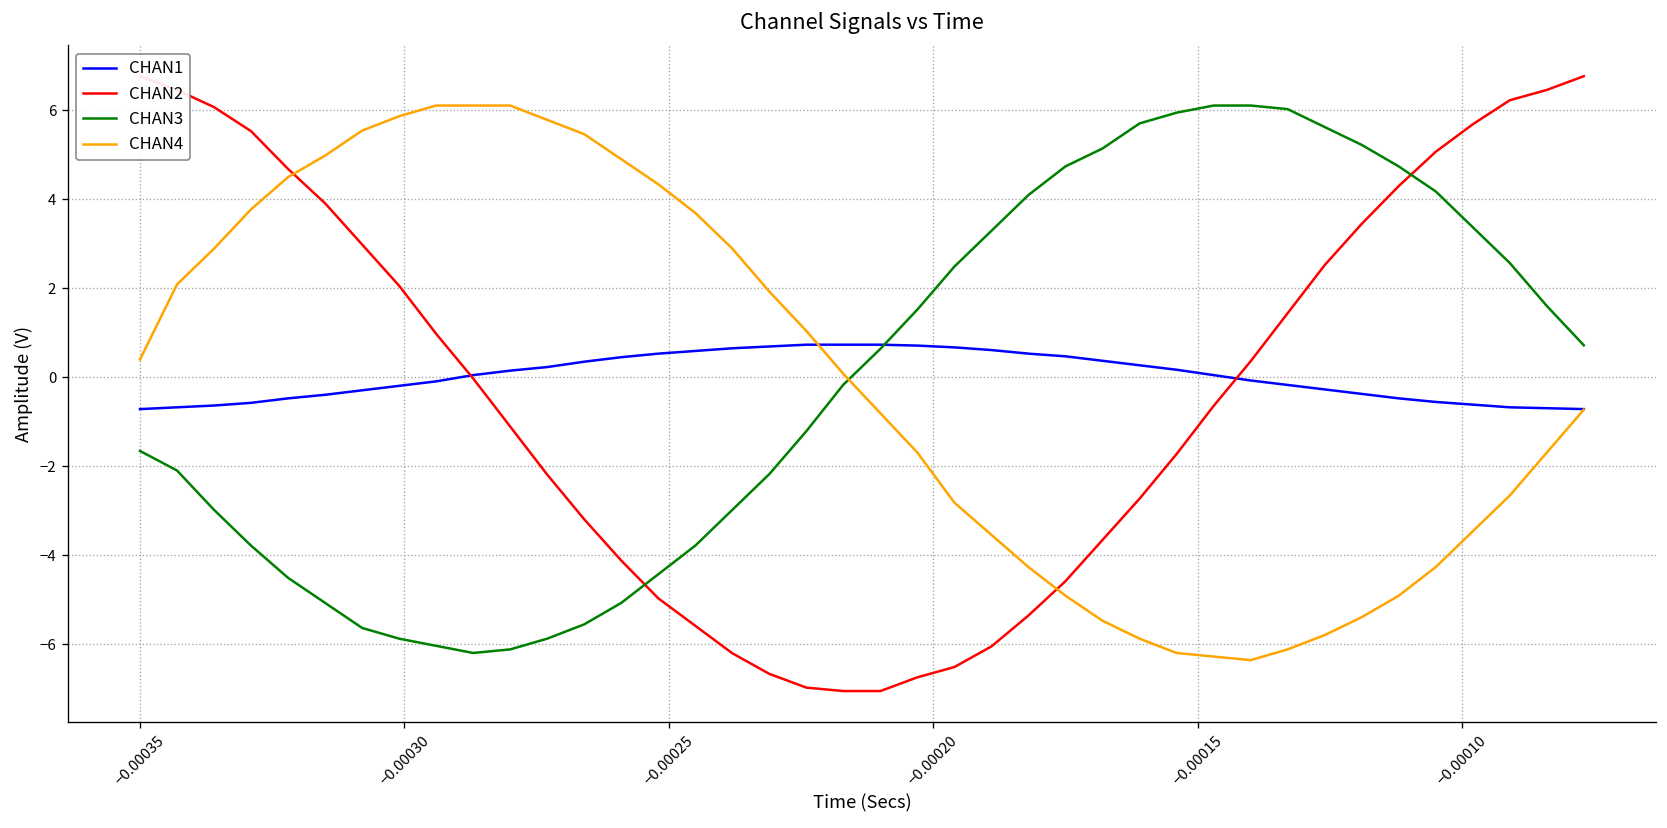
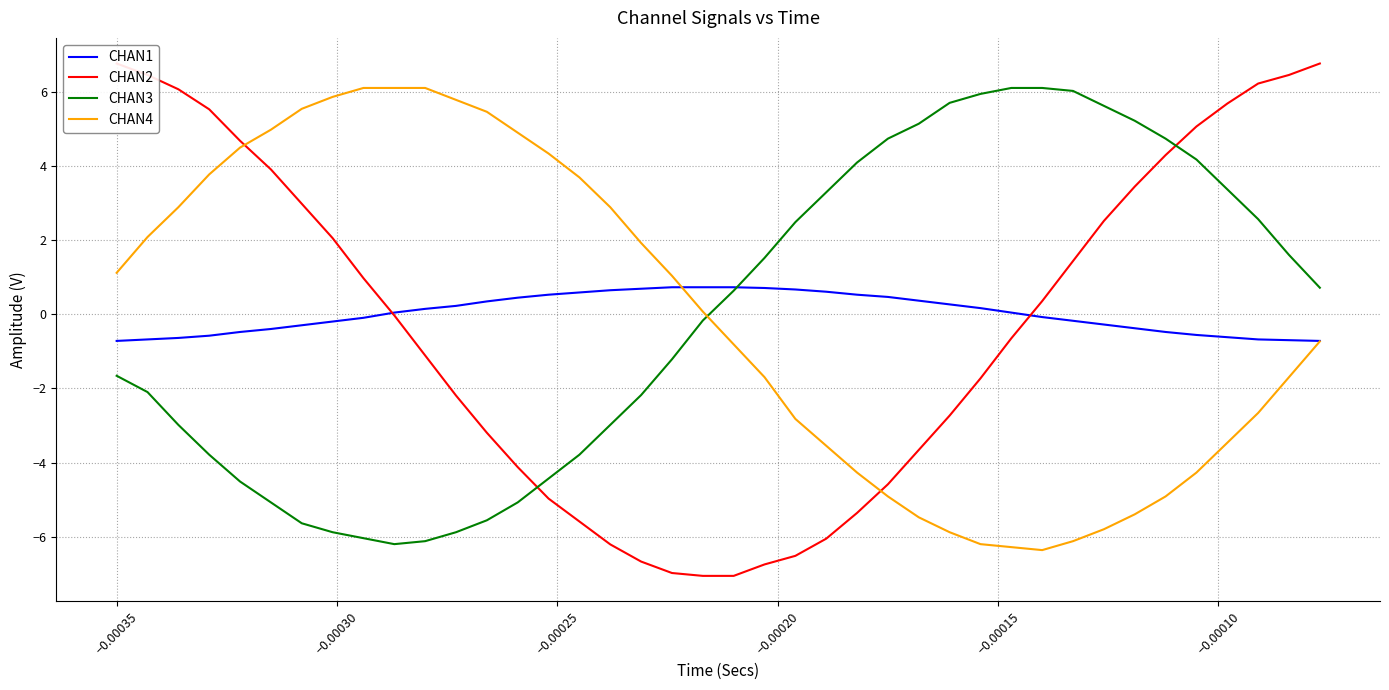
  {
    "CHAN1": {
      "−0.00035": -0.7
    },
    "CHAN3": {
      "−0.00035": -1.7
    },
    "CHAN4": {
-     "−0.00035": 0.4
+     "−0.00035": 1.1
    }
  }
